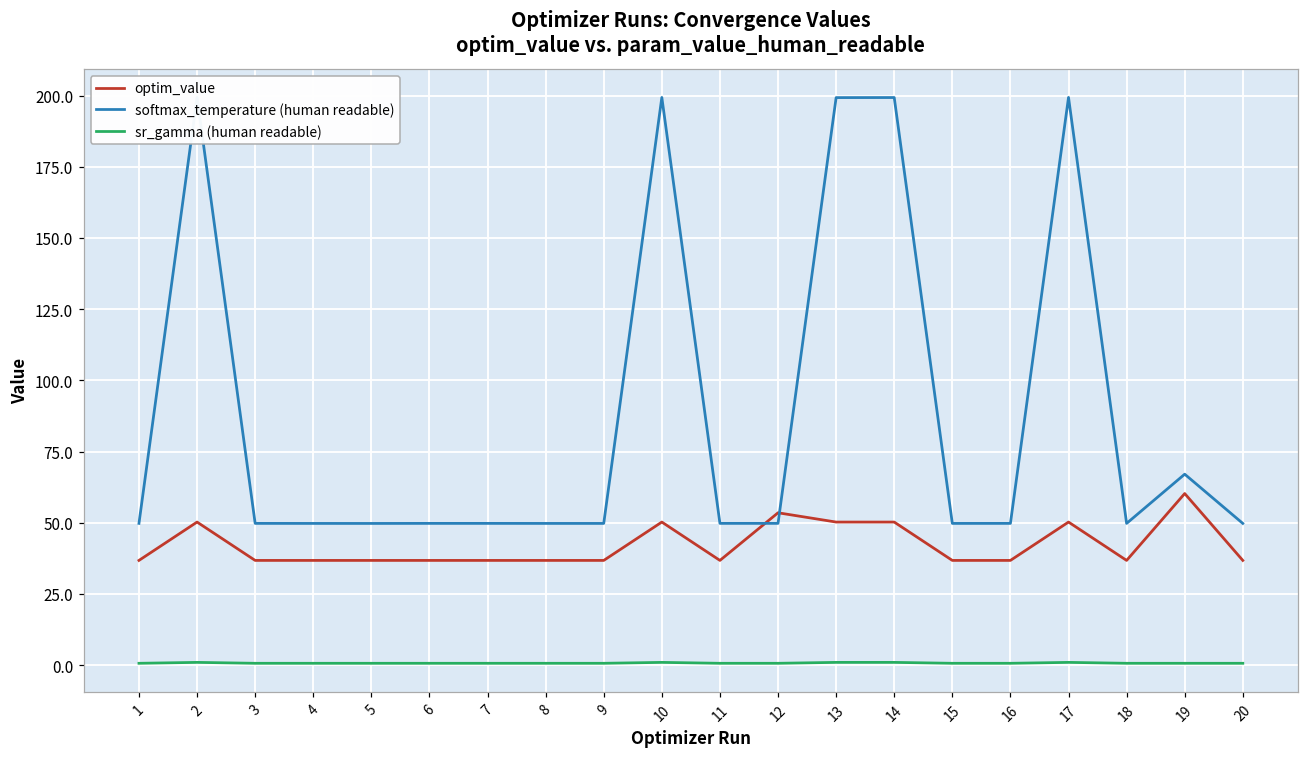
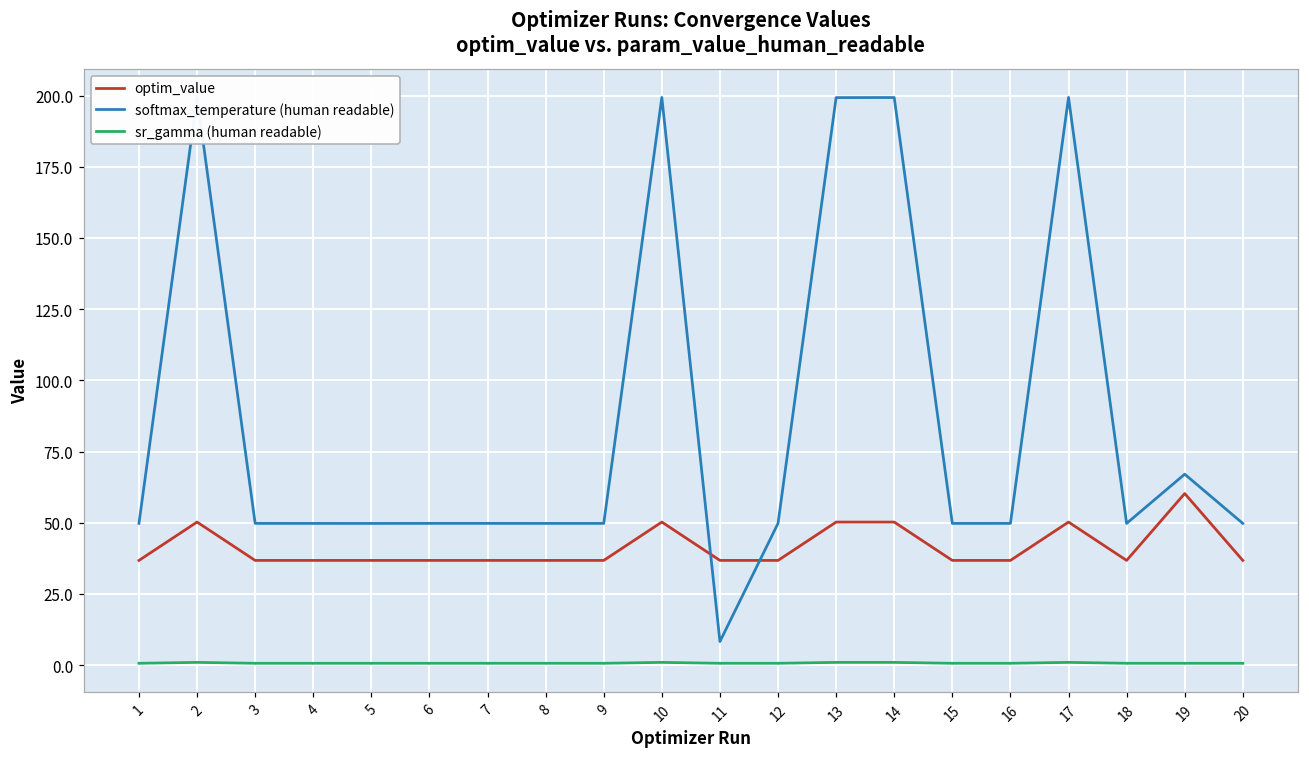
  {
    "optim_value": {
      "1": 37,
      "2": 50,
      "3": 37,
      "4": 37,
      "5": 37,
      "6": 37,
      "7": 37,
      "8": 37,
      "9": 37,
      "10": 50,
      "11": 37,
-     "12": 54,
+     "12": 37,
      "13": 50,
      "14": 50,
      "15": 37,
      "16": 37,
      "17": 50,
      "18": 37,
      "19": 60,
      "20": 37
    },
    "softmax_temperature (human readable)": {
      "1": 50,
      "3": 50,
      "4": 50,
      "5": 50,
      "6": 50,
      "7": 50,
      "8": 50,
      "9": 50,
      "10": 199,
-     "11": 50,
+     "11": 8,
      "12": 50,
      "13": 199,
      "14": 199,
      "15": 50,
      "16": 50,
      "17": 199,
      "18": 50,
      "19": 67,
      "20": 50
    },
    "sr_gamma (human readable)": {
      "1": 1,
      "2": 1,
      "3": 1,
      "4": 1,
      "5": 1,
      "6": 1,
      "7": 1,
      "8": 1,
      "9": 1,
      "10": 1,
      "11": 1,
      "12": 1,
      "13": 1,
      "14": 1,
      "15": 1,
      "16": 1,
      "17": 1,
      "18": 1,
      "19": 1,
      "20": 1
    }
  }
